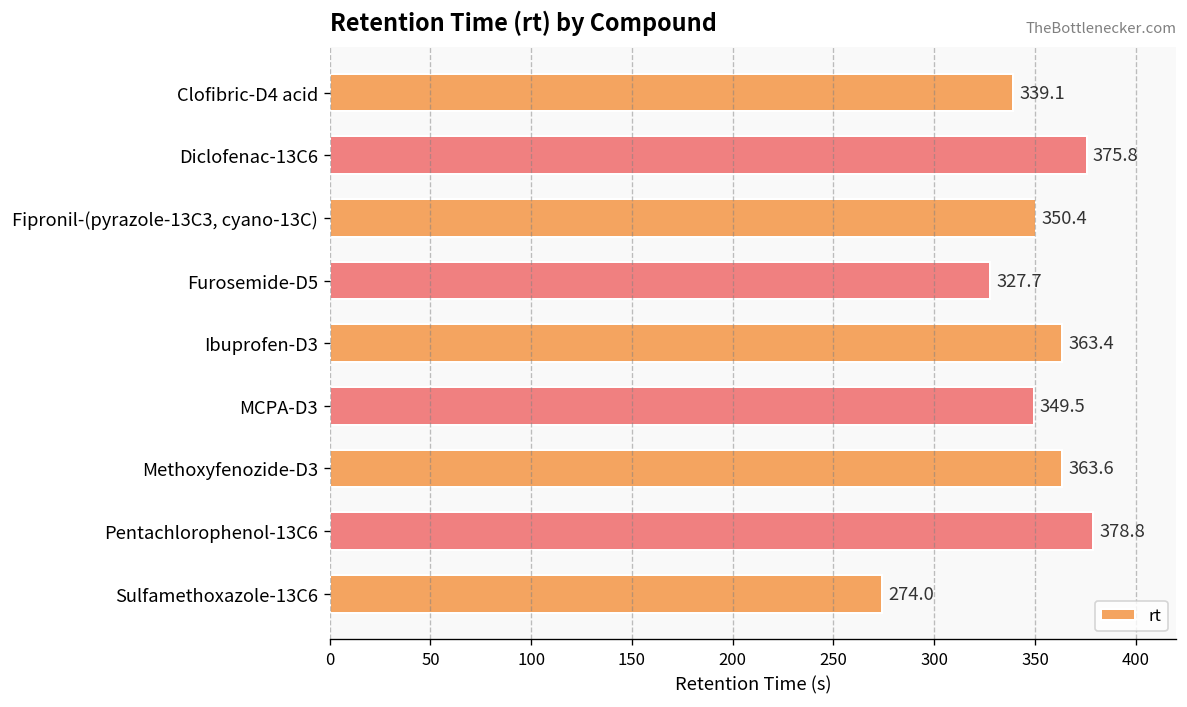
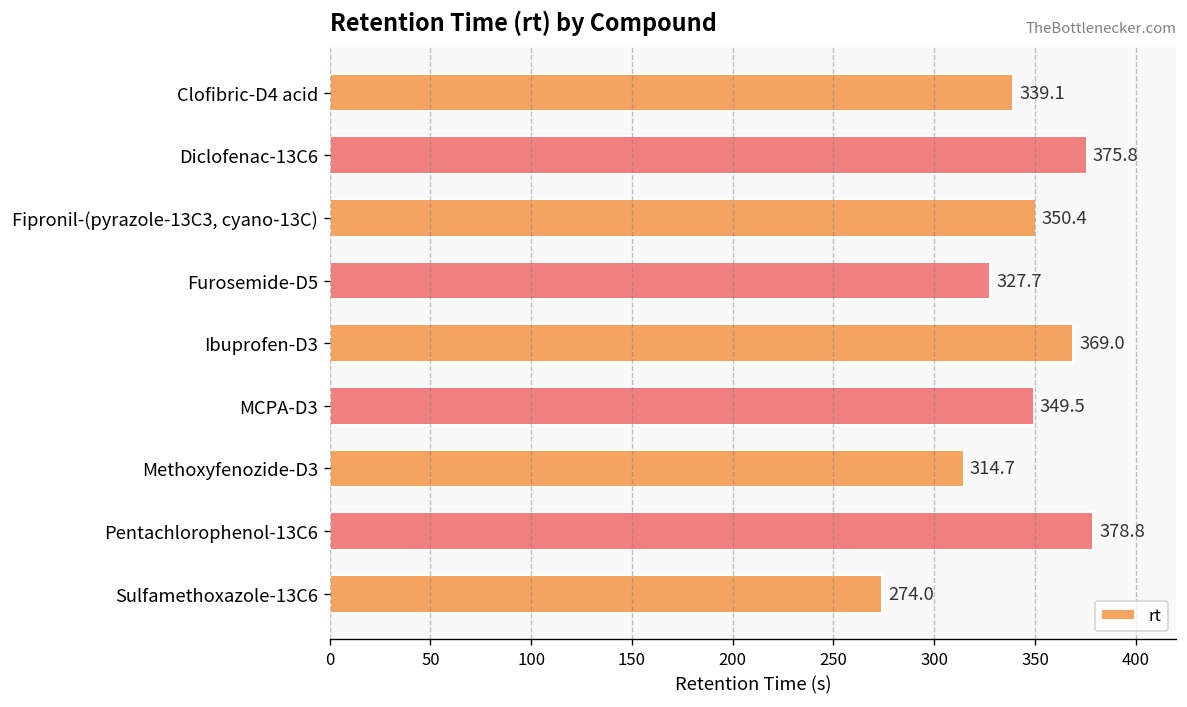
  {
    "Clofibric-D4 acid": 339.1,
    "Diclofenac-13C6": 375.8,
    "Fipronil-(pyrazole-13C3, cyano-13C)": 350.4,
    "Furosemide-D5": 327.7,
-   "Ibuprofen-D3": 363.4,
+   "Ibuprofen-D3": 369.0,
    "MCPA-D3": 349.5,
-   "Methoxyfenozide-D3": 363.6,
+   "Methoxyfenozide-D3": 314.7,
    "Pentachlorophenol-13C6": 378.8,
    "Sulfamethoxazole-13C6": 274.0
  }
